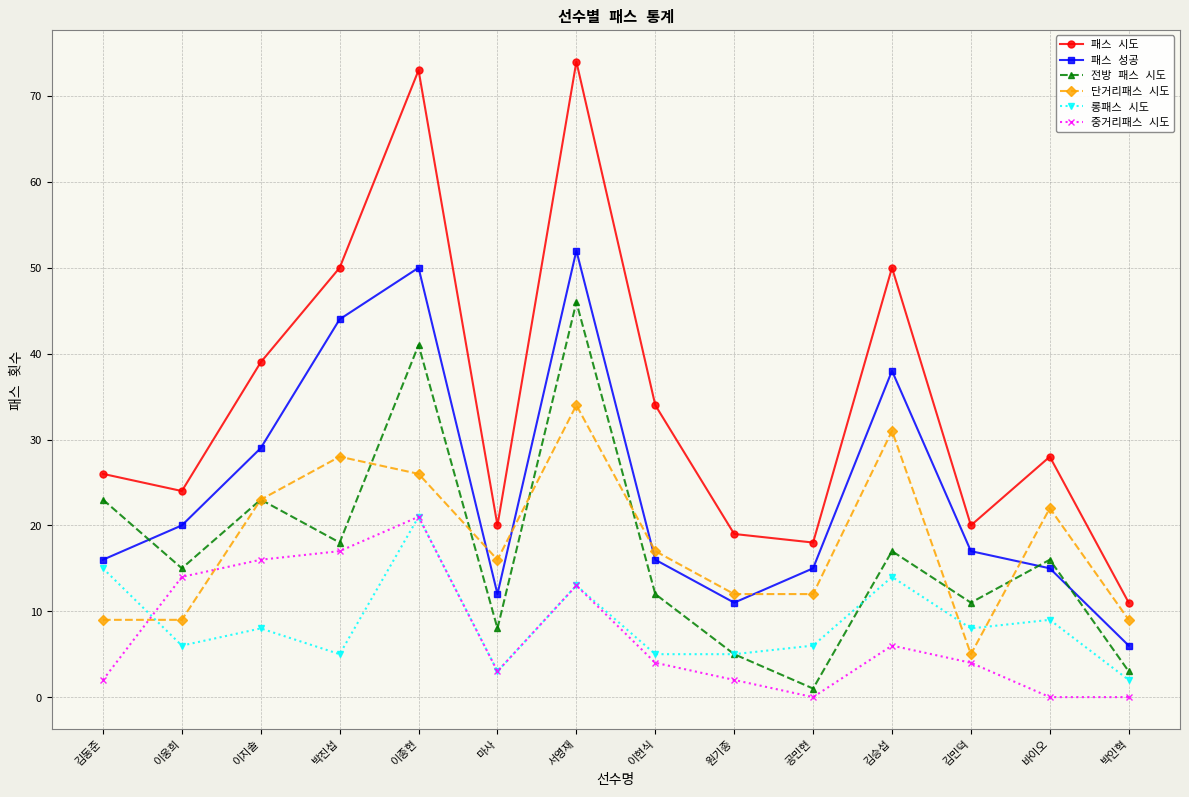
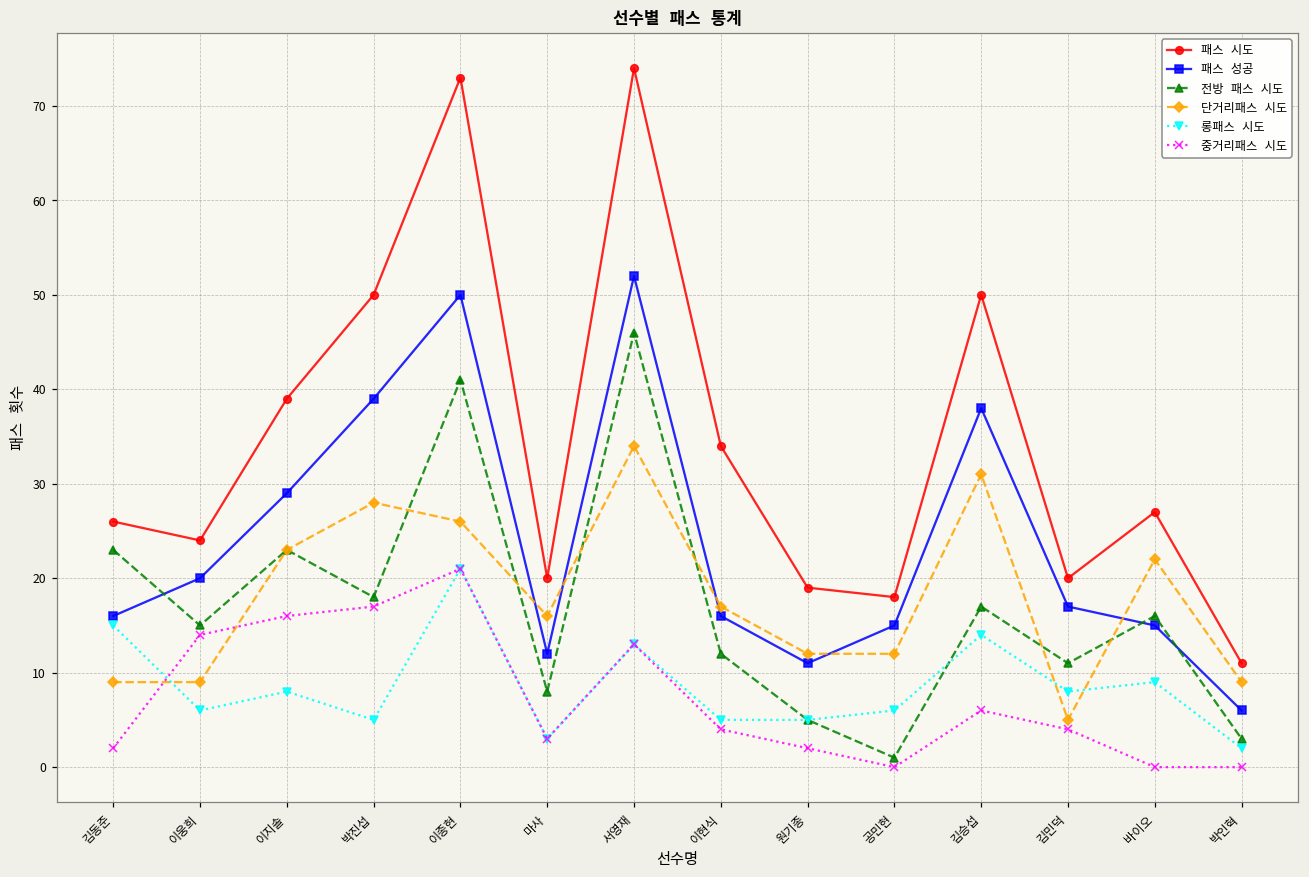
  {
    "패스 시도": {
      "김동준": 26,
      "이웅희": 24,
      "이지솔": 39,
      "박진섭": 50,
      "이종현": 73,
      "마사": 20,
      "서영재": 74,
      "이현식": 34,
      "원기종": 19,
      "공민현": 18,
      "김승섭": 50,
      "김민덕": 20,
-     "바이오": 28,
+     "바이오": 27,
      "박인혁": 11
    },
    "패스 성공": {
      "김동준": 16,
      "이웅희": 20,
      "이지솔": 29,
-     "박진섭": 44,
+     "박진섭": 39,
      "이종현": 50,
      "마사": 12,
      "서영재": 52,
      "이현식": 16,
      "원기종": 11,
      "공민현": 15,
      "김승섭": 38,
      "김민덕": 17,
      "바이오": 15,
      "박인혁": 6
    },
    "전방 패스 시도": {
      "김동준": 23,
      "이웅희": 15,
      "박진섭": 18,
      "이종현": 41,
      "마사": 8,
      "서영재": 46,
      "이현식": 12,
      "공민현": 1,
      "김승섭": 17,
      "김민덕": 11,
      "바이오": 16,
      "박인혁": 3
    },
    "단거리패스 시도": {
      "김동준": 9,
      "이웅희": 9,
      "박진섭": 28,
      "이종현": 26,
      "마사": 16,
      "서영재": 34,
      "이현식": 17,
      "원기종": 12,
      "공민현": 12,
      "김승섭": 31,
      "김민덕": 5,
      "바이오": 22,
      "박인혁": 9
    },
    "롱패스 시도": {
      "김동준": 15,
      "이웅희": 6,
      "이지솔": 8,
      "박진섭": 5,
      "이현식": 5,
      "공민현": 6,
      "김승섭": 14,
      "김민덕": 8,
      "바이오": 9,
      "박인혁": 2
    },
    "중거리패스 시도": {
      "김동준": 2,
      "이웅희": 14,
      "이지솔": 16,
      "박진섭": 17,
      "이현식": 4,
      "원기종": 2,
      "공민현": 0,
      "김승섭": 6,
      "김민덕": 4,
      "바이오": 0,
      "박인혁": 0
    }
  }
